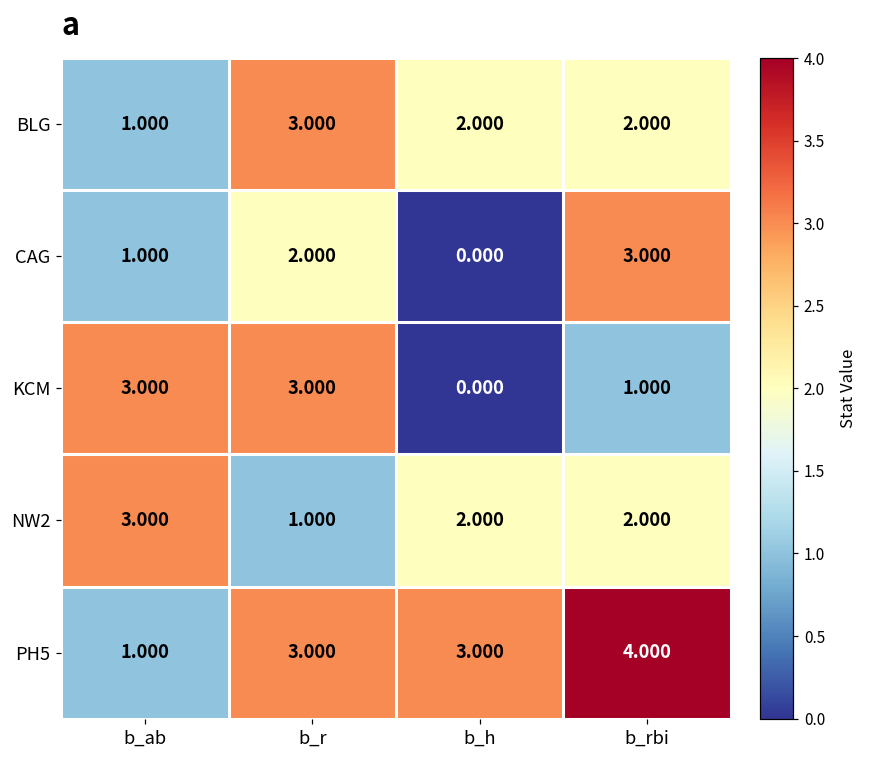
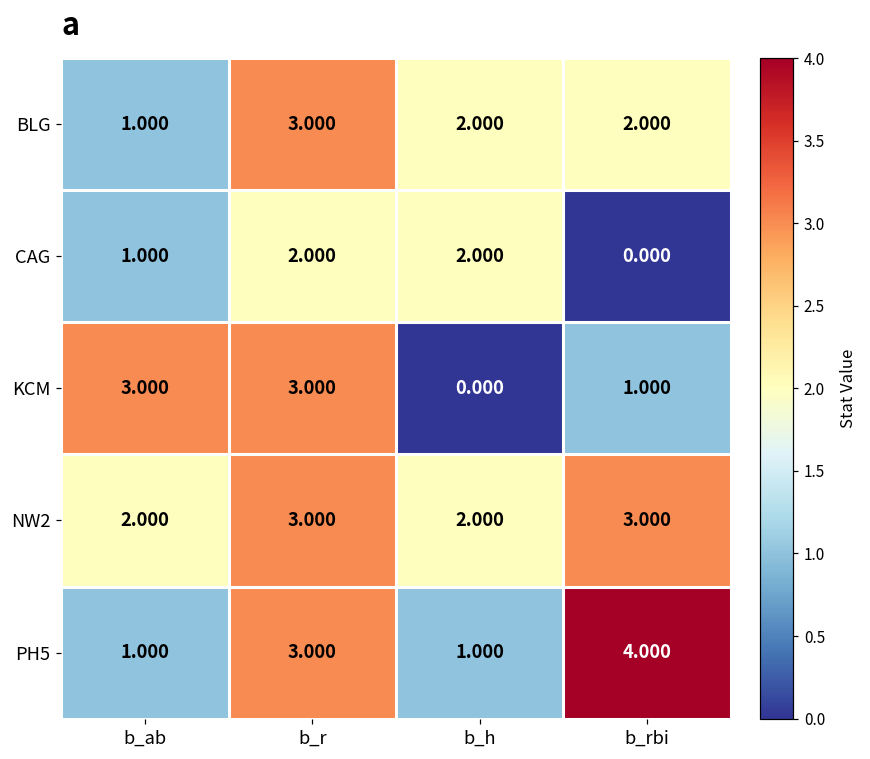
  {
    "BLG": {
      "b_ab": 1.000,
      "b_r": 3.000,
      "b_h": 2.000,
      "b_rbi": 2.000
    },
    "CAG": {
      "b_ab": 1.000,
      "b_r": 2.000,
-     "b_h": 0.000,
-     "b_rbi": 3.000
+     "b_h": 2.000,
+     "b_rbi": 0.000
    },
    "KCM": {
      "b_ab": 3.000,
      "b_r": 3.000,
      "b_h": 0.000,
      "b_rbi": 1.000
    },
    "NW2": {
-     "b_ab": 3.000,
-     "b_r": 1.000,
+     "b_ab": 2.000,
+     "b_r": 3.000,
      "b_h": 2.000,
-     "b_rbi": 2.000
+     "b_rbi": 3.000
    },
    "PH5": {
      "b_ab": 1.000,
      "b_r": 3.000,
-     "b_h": 3.000,
+     "b_h": 1.000,
      "b_rbi": 4.000
    }
  }
